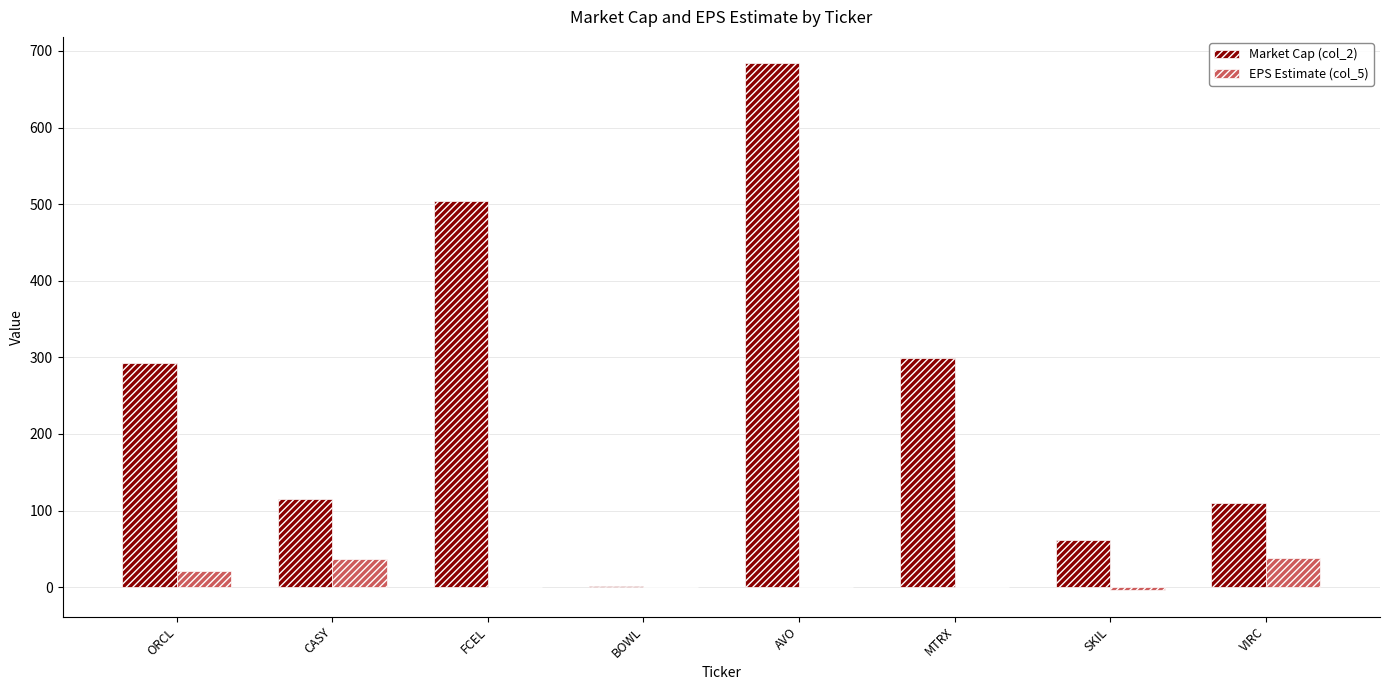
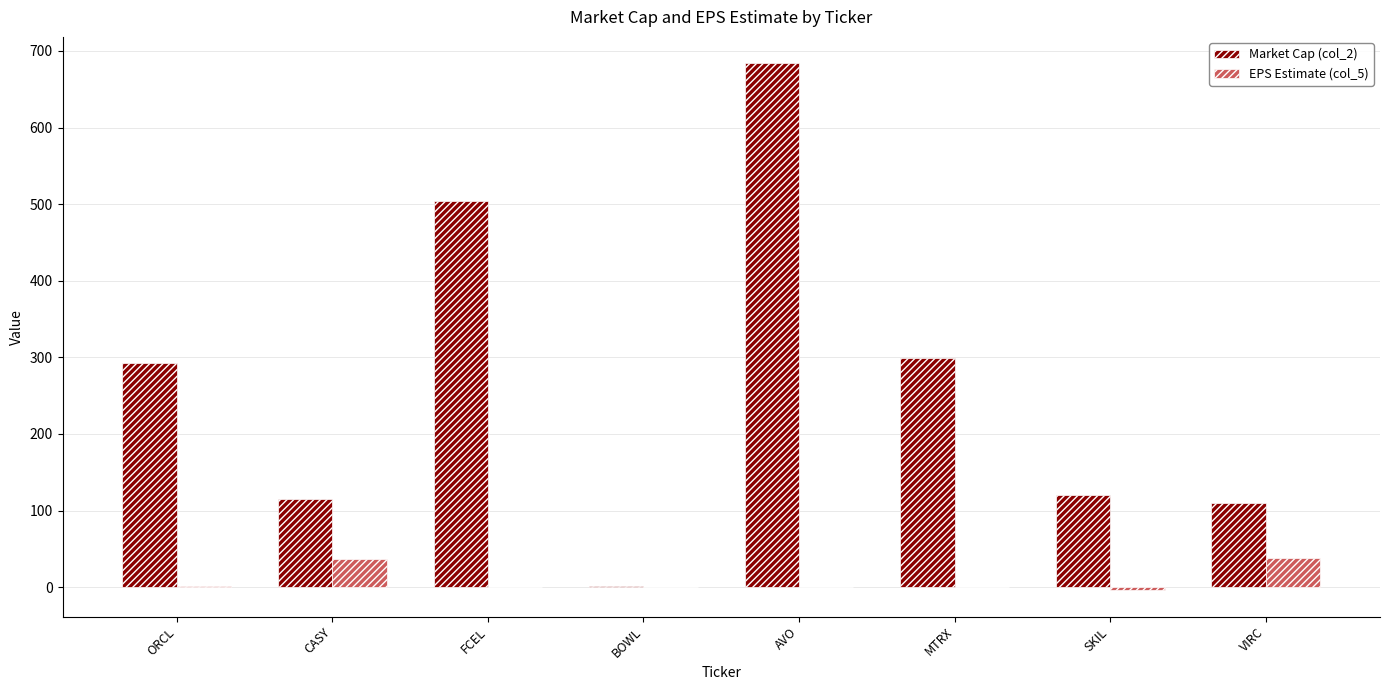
  {
    "Market Cap (col_2)": {
      "ORCL": 290,
      "CASY": 120,
      "FCEL": 500,
      "AVO": 680,
      "MTRX": 300,
-     "SKIL": 60,
+     "SKIL": 120,
      "VIRC": 110
    },
    "EPS Estimate (col_5)": {
-     "ORCL": 20,
+     "ORCL": 0,
      "CASY": 40,
      "SKIL": 0,
      "VIRC": 40
    }
  }
